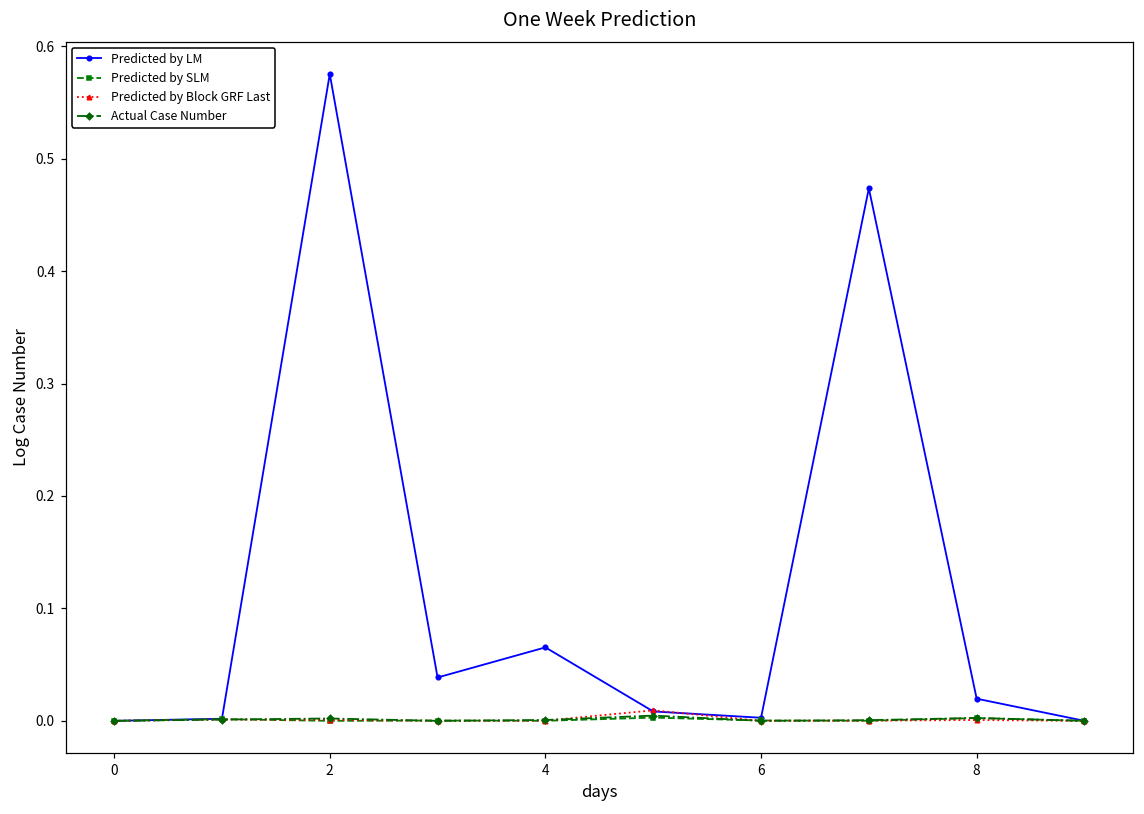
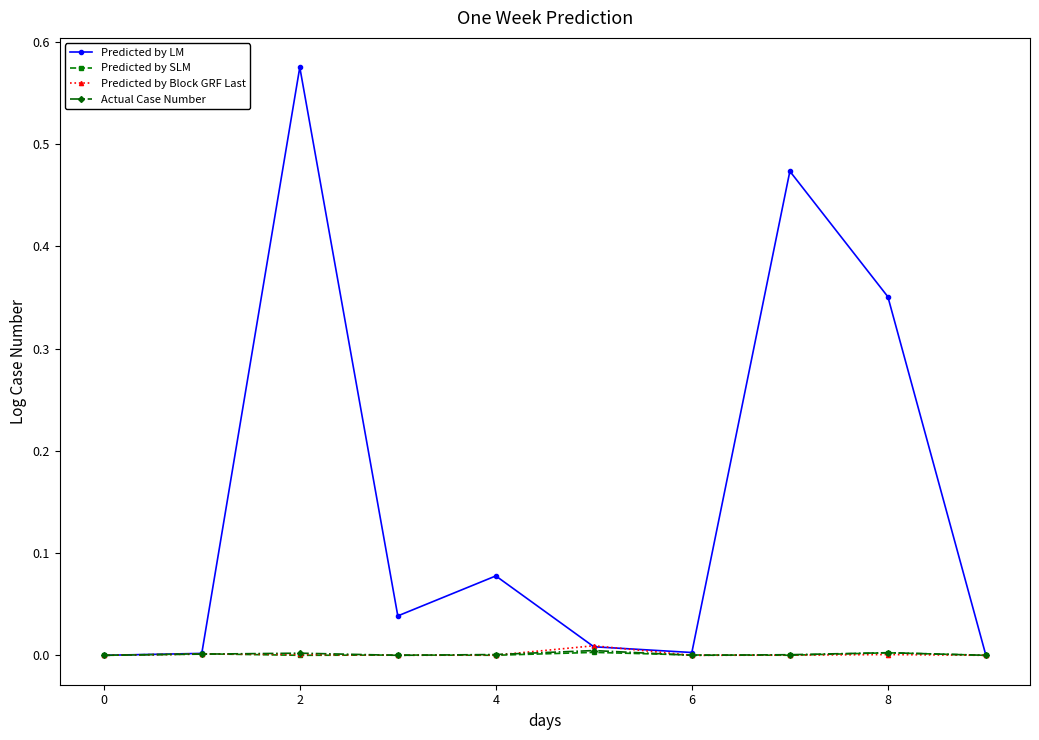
  {
    "Predicted by LM": {
      "2": 0.575,
-     "4": 0.065,
-     "8": 0.020
+     "4": 0.078,
+     "8": 0.351
    }
  }
